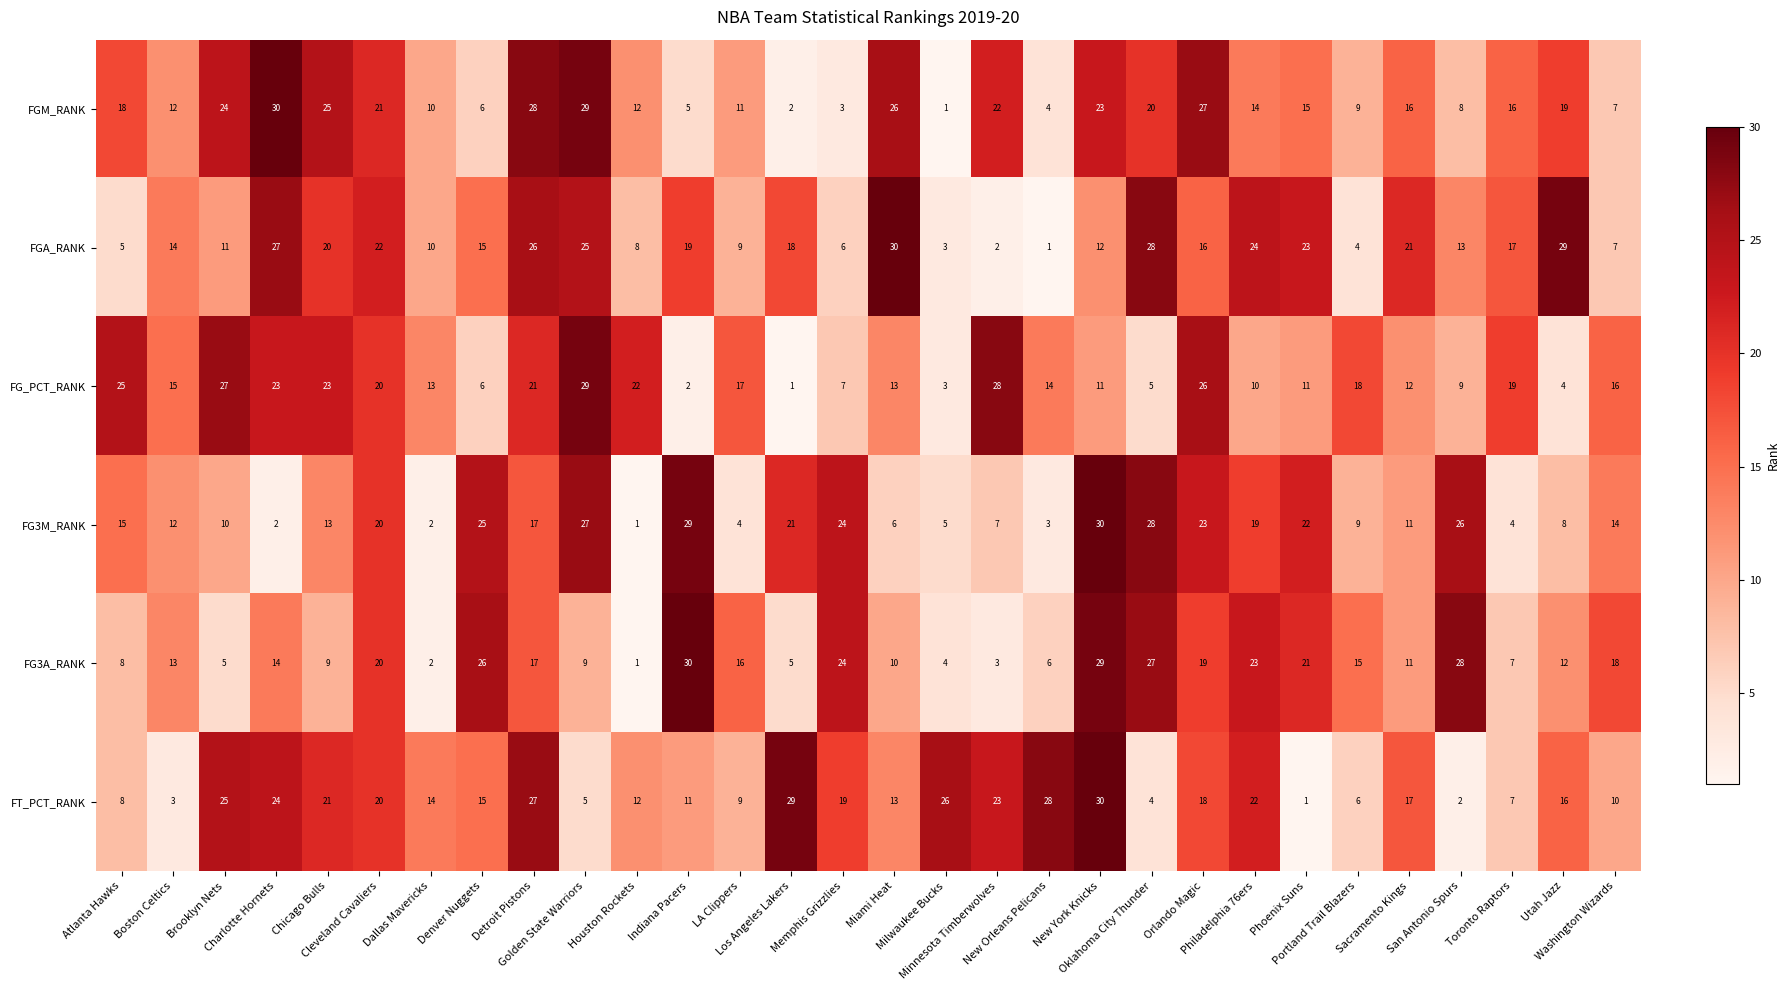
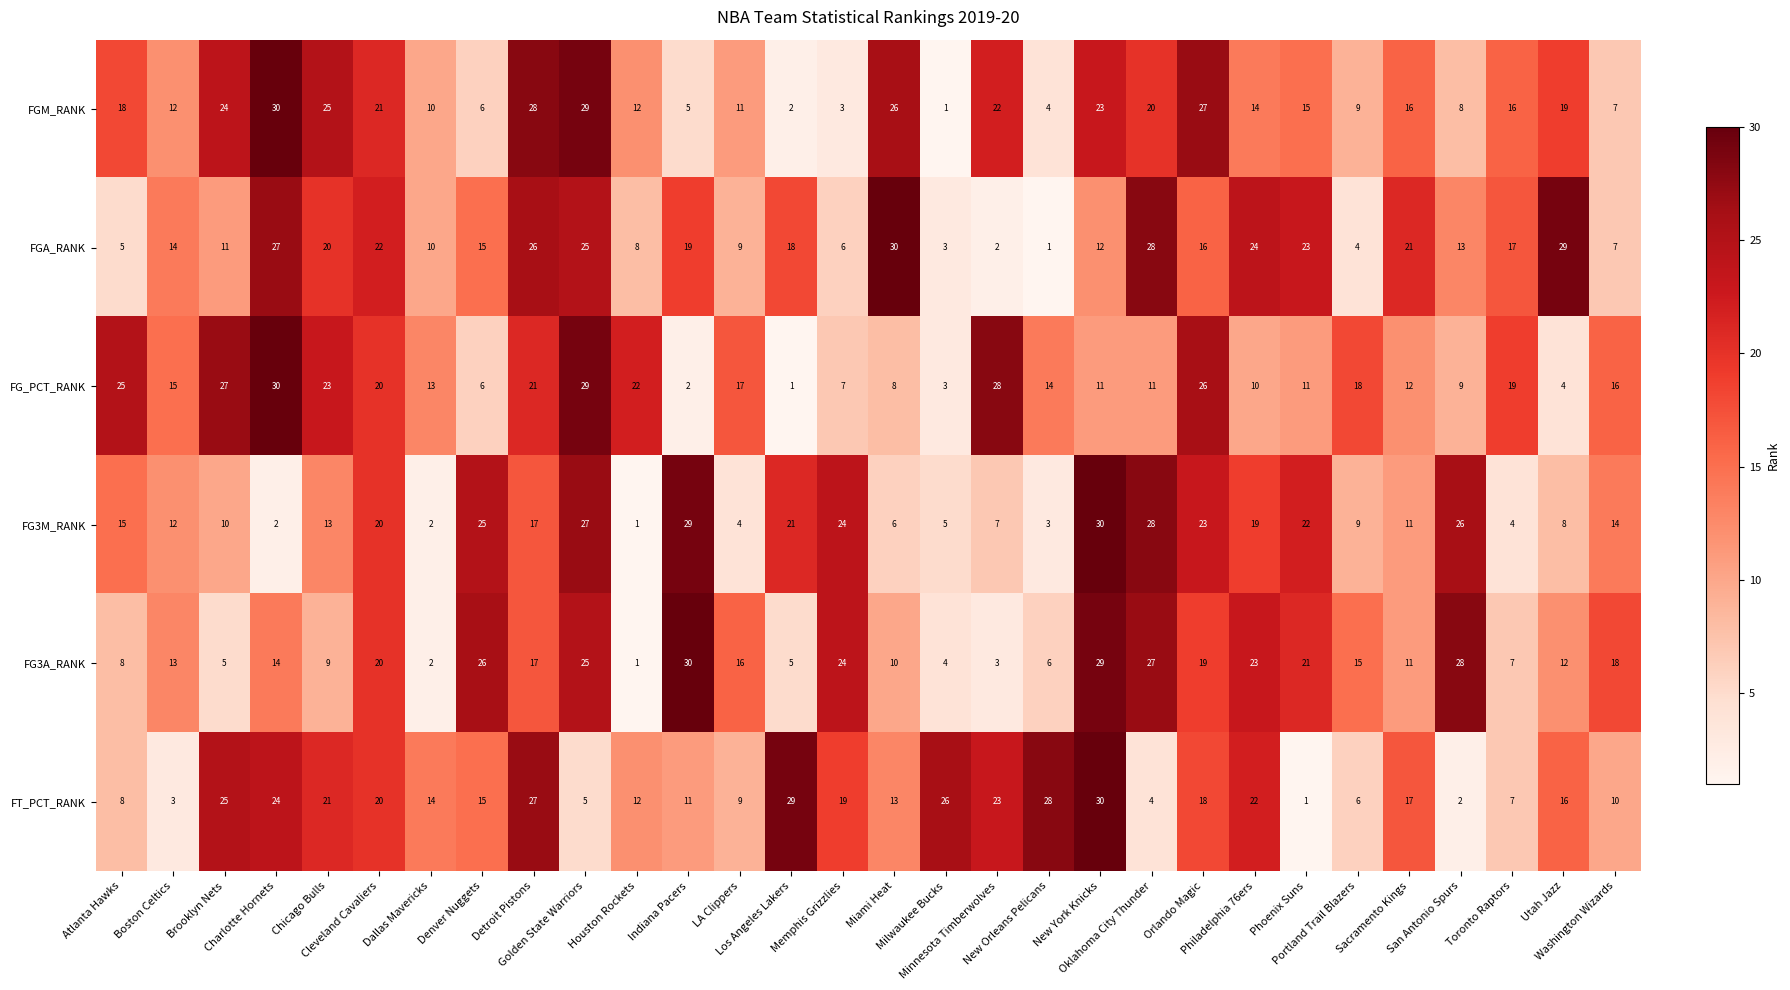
  {
    "FGM_RANK": {
      "Atlanta Hawks": 18,
      "Boston Celtics": 12,
      "Brooklyn Nets": 24,
      "Charlotte Hornets": 30,
      "Chicago Bulls": 25,
      "Cleveland Cavaliers": 21,
      "Dallas Mavericks": 10,
      "Denver Nuggets": 6,
      "Detroit Pistons": 28,
      "Golden State Warriors": 29,
      "Houston Rockets": 12,
      "Indiana Pacers": 5,
      "LA Clippers": 11,
      "Los Angeles Lakers": 2,
      "Memphis Grizzlies": 3,
      "Miami Heat": 26,
      "Milwaukee Bucks": 1,
      "Minnesota Timberwolves": 22,
      "New Orleans Pelicans": 4,
      "New York Knicks": 23,
      "Oklahoma City Thunder": 20,
      "Orlando Magic": 27,
      "Philadelphia 76ers": 14,
      "Phoenix Suns": 15,
      "Portland Trail Blazers": 9,
      "Sacramento Kings": 16,
      "San Antonio Spurs": 8,
      "Toronto Raptors": 16,
      "Utah Jazz": 19,
      "Washington Wizards": 7
    },
    "FGA_RANK": {
      "Atlanta Hawks": 5,
      "Boston Celtics": 14,
      "Brooklyn Nets": 11,
      "Charlotte Hornets": 27,
      "Chicago Bulls": 20,
      "Cleveland Cavaliers": 22,
      "Dallas Mavericks": 10,
      "Denver Nuggets": 15,
      "Detroit Pistons": 26,
      "Golden State Warriors": 25,
      "Houston Rockets": 8,
      "Indiana Pacers": 19,
      "LA Clippers": 9,
      "Los Angeles Lakers": 18,
      "Memphis Grizzlies": 6,
      "Miami Heat": 30,
      "Milwaukee Bucks": 3,
      "Minnesota Timberwolves": 2,
      "New Orleans Pelicans": 1,
      "New York Knicks": 12,
      "Oklahoma City Thunder": 28,
      "Orlando Magic": 16,
      "Philadelphia 76ers": 24,
      "Phoenix Suns": 23,
      "Portland Trail Blazers": 4,
      "Sacramento Kings": 21,
      "San Antonio Spurs": 13,
      "Toronto Raptors": 17,
      "Utah Jazz": 29,
      "Washington Wizards": 7
    },
    "FG_PCT_RANK": {
      "Atlanta Hawks": 25,
      "Boston Celtics": 15,
      "Brooklyn Nets": 27,
-     "Charlotte Hornets": 23,
+     "Charlotte Hornets": 30,
      "Chicago Bulls": 23,
      "Cleveland Cavaliers": 20,
      "Dallas Mavericks": 13,
      "Denver Nuggets": 6,
      "Detroit Pistons": 21,
      "Golden State Warriors": 29,
      "Houston Rockets": 22,
      "Indiana Pacers": 2,
      "LA Clippers": 17,
      "Los Angeles Lakers": 1,
      "Memphis Grizzlies": 7,
-     "Miami Heat": 13,
+     "Miami Heat": 8,
      "Milwaukee Bucks": 3,
      "Minnesota Timberwolves": 28,
      "New Orleans Pelicans": 14,
      "New York Knicks": 11,
-     "Oklahoma City Thunder": 5,
+     "Oklahoma City Thunder": 11,
      "Orlando Magic": 26,
      "Philadelphia 76ers": 10,
      "Phoenix Suns": 11,
      "Portland Trail Blazers": 18,
      "Sacramento Kings": 12,
      "San Antonio Spurs": 9,
      "Toronto Raptors": 19,
      "Utah Jazz": 4,
      "Washington Wizards": 16
    },
    "FG3M_RANK": {
      "Atlanta Hawks": 15,
      "Boston Celtics": 12,
      "Brooklyn Nets": 10,
      "Charlotte Hornets": 2,
      "Chicago Bulls": 13,
      "Cleveland Cavaliers": 20,
      "Dallas Mavericks": 2,
      "Denver Nuggets": 25,
      "Detroit Pistons": 17,
      "Golden State Warriors": 27,
      "Houston Rockets": 1,
      "Indiana Pacers": 29,
      "LA Clippers": 4,
      "Los Angeles Lakers": 21,
      "Memphis Grizzlies": 24,
      "Miami Heat": 6,
      "Milwaukee Bucks": 5,
      "Minnesota Timberwolves": 7,
      "New Orleans Pelicans": 3,
      "New York Knicks": 30,
      "Oklahoma City Thunder": 28,
      "Orlando Magic": 23,
      "Philadelphia 76ers": 19,
      "Phoenix Suns": 22,
      "Portland Trail Blazers": 9,
      "Sacramento Kings": 11,
      "San Antonio Spurs": 26,
      "Toronto Raptors": 4,
      "Utah Jazz": 8,
      "Washington Wizards": 14
    },
    "FG3A_RANK": {
      "Atlanta Hawks": 8,
      "Boston Celtics": 13,
      "Brooklyn Nets": 5,
      "Charlotte Hornets": 14,
      "Chicago Bulls": 9,
      "Cleveland Cavaliers": 20,
      "Dallas Mavericks": 2,
      "Denver Nuggets": 26,
      "Detroit Pistons": 17,
-     "Golden State Warriors": 9,
+     "Golden State Warriors": 25,
      "Houston Rockets": 1,
      "Indiana Pacers": 30,
      "LA Clippers": 16,
      "Los Angeles Lakers": 5,
      "Memphis Grizzlies": 24,
      "Miami Heat": 10,
      "Milwaukee Bucks": 4,
      "Minnesota Timberwolves": 3,
      "New Orleans Pelicans": 6,
      "New York Knicks": 29,
      "Oklahoma City Thunder": 27,
      "Orlando Magic": 19,
      "Philadelphia 76ers": 23,
      "Phoenix Suns": 21,
      "Portland Trail Blazers": 15,
      "Sacramento Kings": 11,
      "San Antonio Spurs": 28,
      "Toronto Raptors": 7,
      "Utah Jazz": 12,
      "Washington Wizards": 18
    },
    "FT_PCT_RANK": {
      "Atlanta Hawks": 8,
      "Boston Celtics": 3,
      "Brooklyn Nets": 25,
      "Charlotte Hornets": 24,
      "Chicago Bulls": 21,
      "Cleveland Cavaliers": 20,
      "Dallas Mavericks": 14,
      "Denver Nuggets": 15,
      "Detroit Pistons": 27,
      "Golden State Warriors": 5,
      "Houston Rockets": 12,
      "Indiana Pacers": 11,
      "LA Clippers": 9,
      "Los Angeles Lakers": 29,
      "Memphis Grizzlies": 19,
      "Miami Heat": 13,
      "Milwaukee Bucks": 26,
      "Minnesota Timberwolves": 23,
      "New Orleans Pelicans": 28,
      "New York Knicks": 30,
      "Oklahoma City Thunder": 4,
      "Orlando Magic": 18,
      "Philadelphia 76ers": 22,
      "Phoenix Suns": 1,
      "Portland Trail Blazers": 6,
      "Sacramento Kings": 17,
      "San Antonio Spurs": 2,
      "Toronto Raptors": 7,
      "Utah Jazz": 16,
      "Washington Wizards": 10
    }
  }
